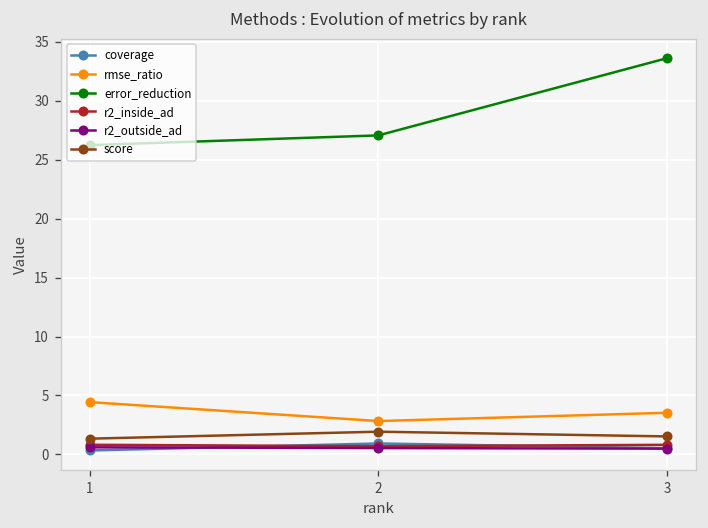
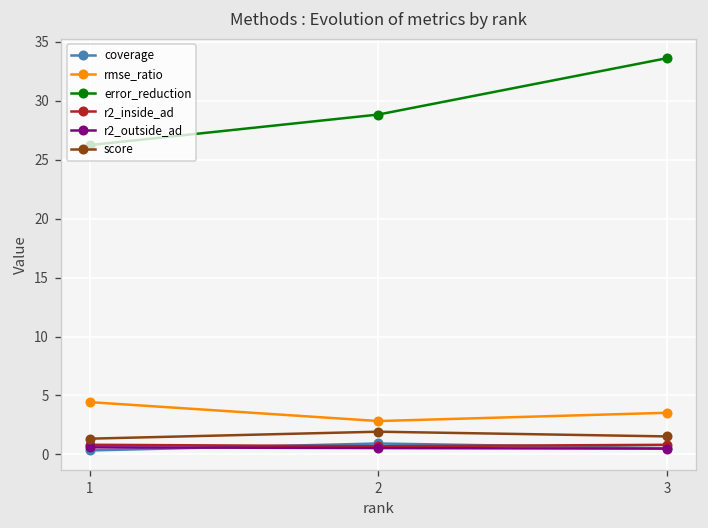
  {
    "coverage": {
      "1": 0
    },
    "rmse_ratio": {
      "1": 4,
      "2": 3,
      "3": 4
    },
    "error_reduction": {
-     "2": 27,
+     "2": 29,
      "3": 34
    }
  }
